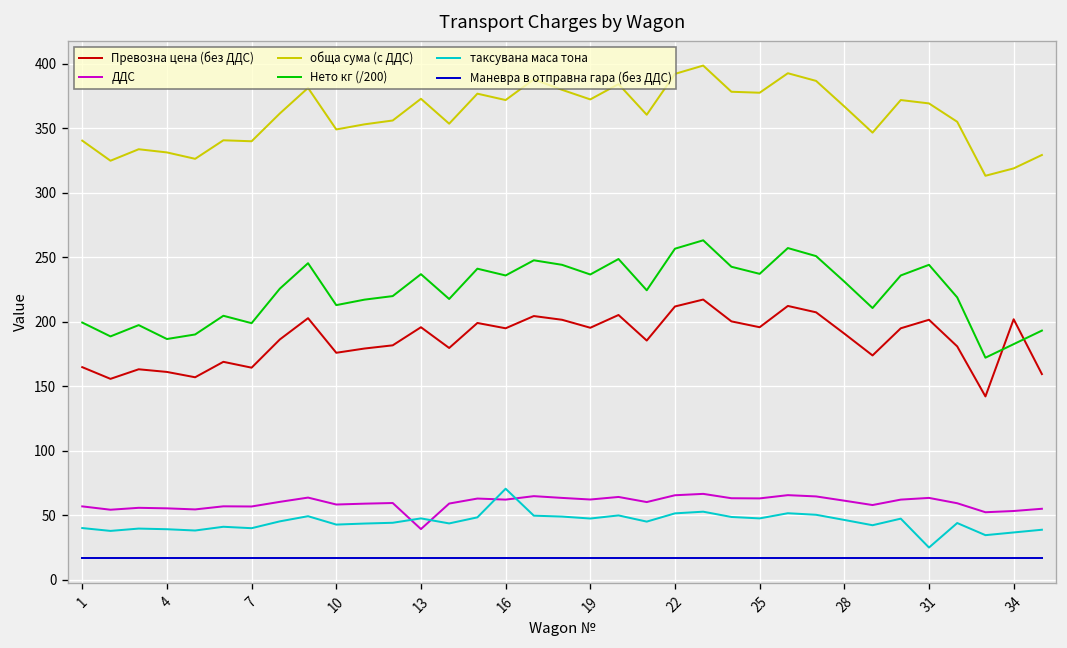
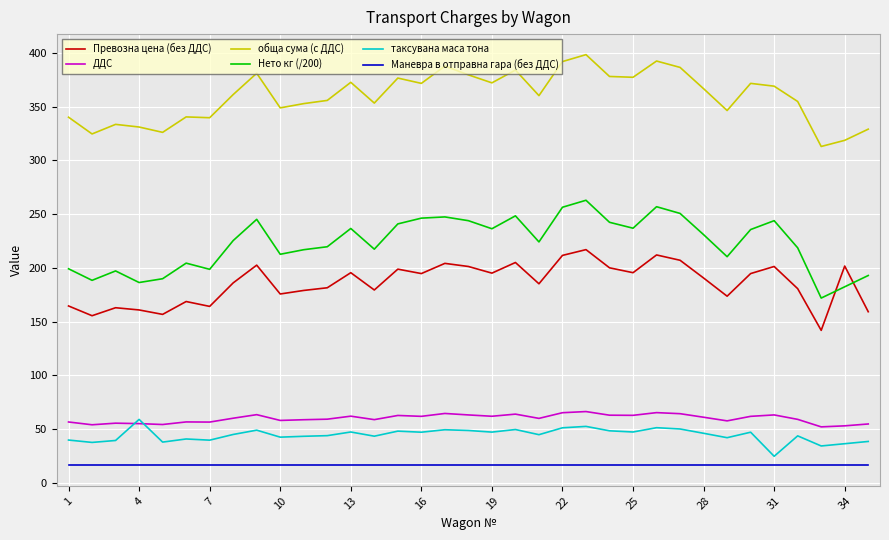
  {
    "Превозна цена (без ДДС)": {
      "1": 165,
      "4": 161,
      "7": 164,
      "10": 176,
      "13": 196,
      "16": 195,
      "19": 195,
      "22": 212,
      "25": 196,
      "28": 191,
      "31": 201,
      "34": 202
    },
    "ДДС": {
      "1": 57,
      "4": 55,
      "7": 57,
      "10": 58,
-     "13": 39,
+     "13": 62,
      "16": 62,
      "19": 62,
      "22": 65,
      "25": 63,
      "28": 61,
      "31": 63,
      "34": 53
    },
    "обща сума (с ДДС)": {
      "1": 340,
      "4": 331,
      "7": 340,
      "10": 349,
      "13": 373,
      "16": 372,
      "19": 372,
      "22": 392,
      "25": 377,
      "28": 367,
      "31": 369,
      "34": 319
    },
    "Нето кг (/200)": {
      "1": 199,
      "4": 186,
      "7": 199,
      "10": 213,
      "13": 237,
-     "16": 236,
+     "16": 246,
      "19": 237,
      "22": 257,
      "25": 237,
      "28": 231,
      "31": 244,
      "34": 183
    },
    "таксувана маса тона": {
      "1": 40,
-     "4": 39,
+     "4": 59,
      "7": 40,
      "10": 43,
      "13": 47,
-     "16": 70,
+     "16": 47,
      "19": 47,
      "22": 51,
      "25": 47,
      "28": 46,
      "31": 25,
      "34": 37
    },
    "Маневра в отправна гара (без ДДС)": {
      "1": 16,
      "4": 16,
      "7": 16,
      "10": 16,
      "13": 16,
      "16": 16,
      "19": 16,
      "22": 16,
      "25": 16,
      "28": 16,
      "31": 16,
      "34": 16
    }
  }
